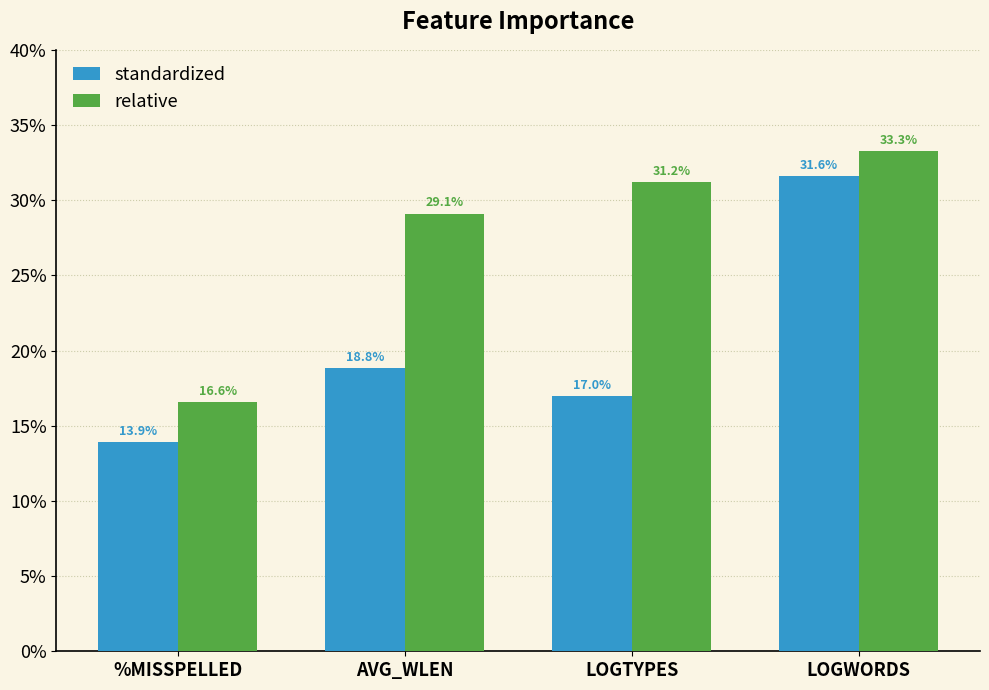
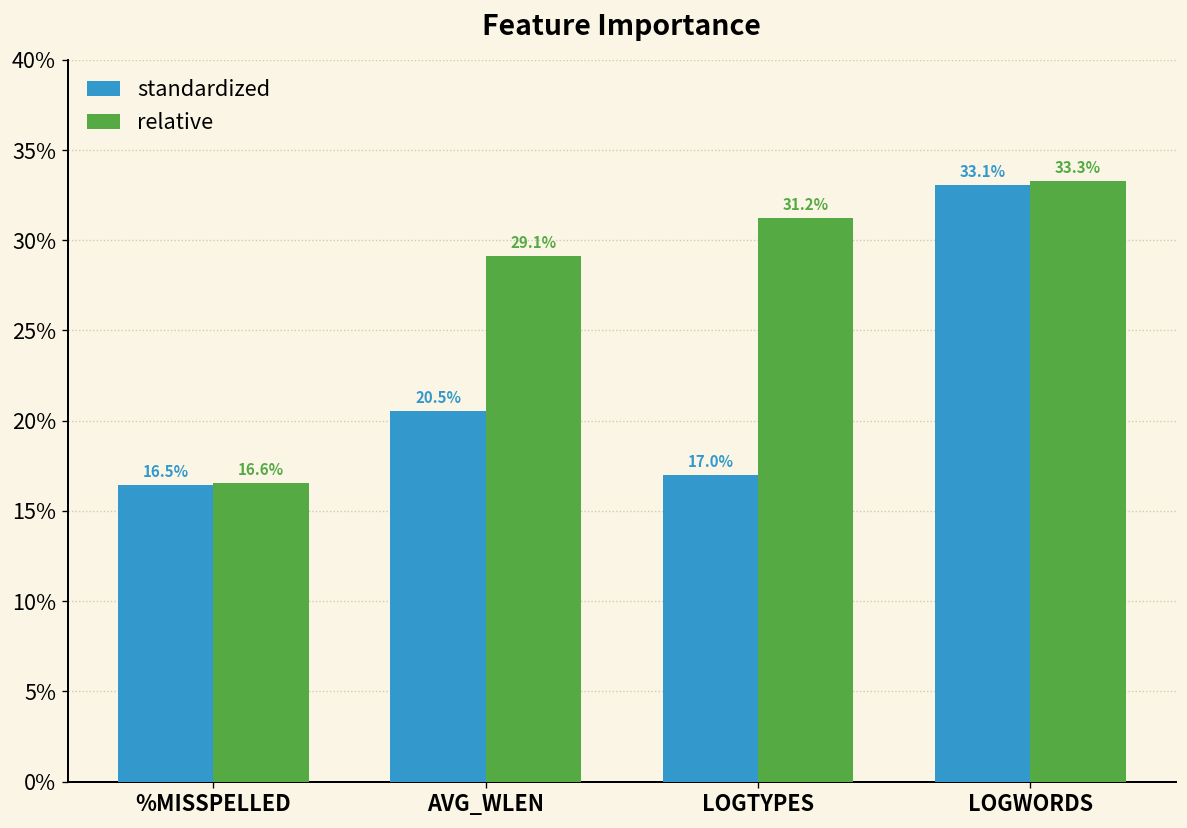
  {
    "standardized": {
-     "%MISSPELLED": "13.9%",
-     "AVG_WLEN": "18.8%",
+     "%MISSPELLED": "16.5%",
+     "AVG_WLEN": "20.5%",
      "LOGTYPES": "17.0%",
-     "LOGWORDS": "31.6%"
+     "LOGWORDS": "33.1%"
    },
    "relative": {
      "%MISSPELLED": "16.6%",
      "AVG_WLEN": "29.1%",
      "LOGTYPES": "31.2%",
      "LOGWORDS": "33.3%"
    }
  }
